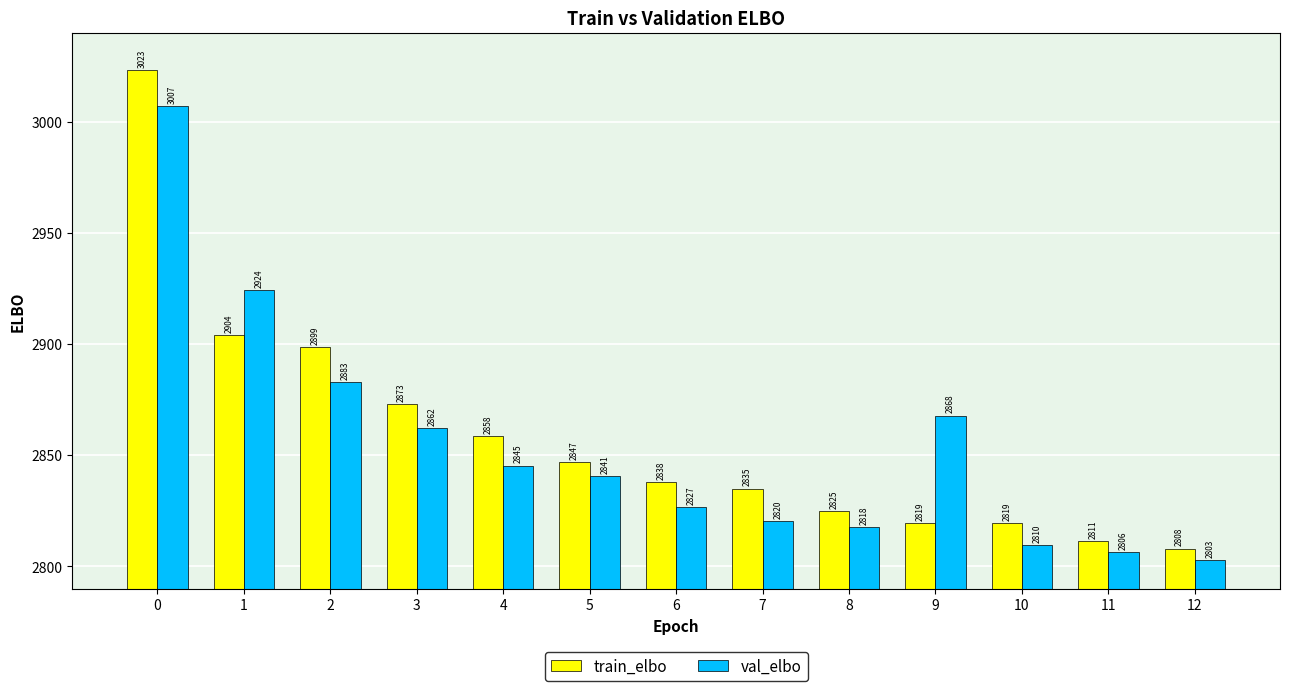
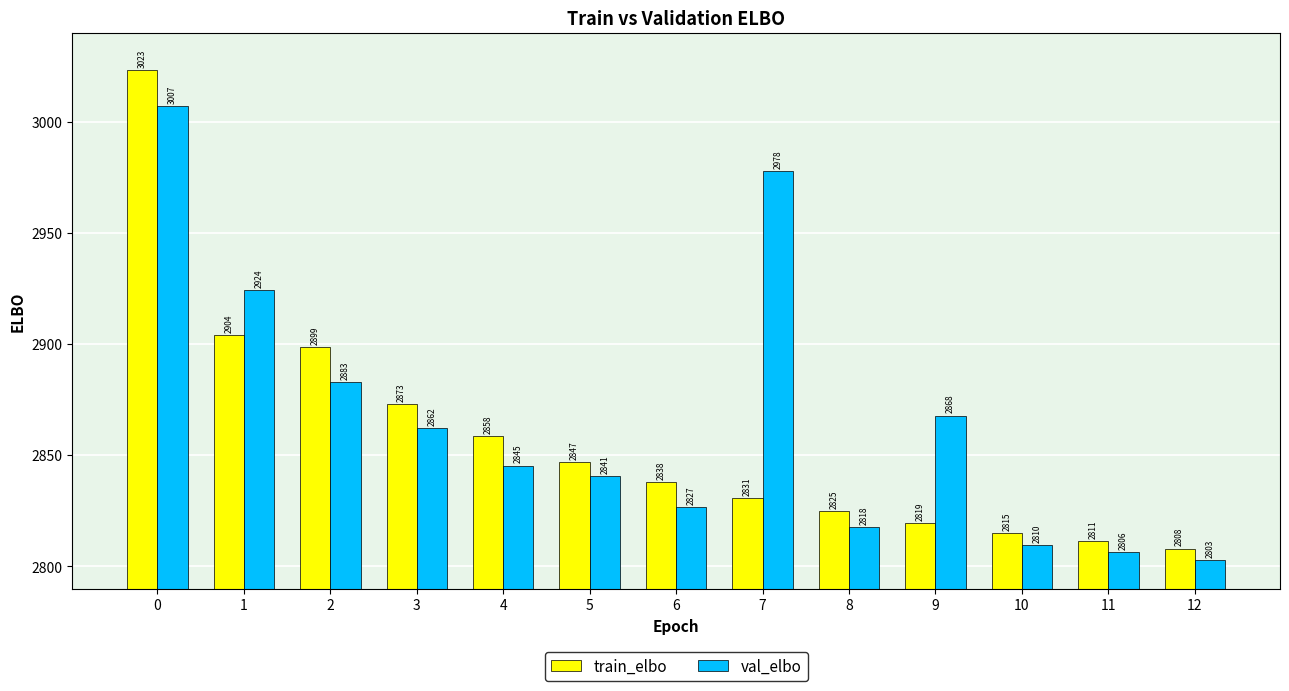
  {
    "train_elbo": {
      "0": 3023,
      "1": 2904,
      "2": 2899,
      "3": 2873,
      "4": 2858,
      "5": 2847,
      "6": 2838,
-     "7": 2835,
+     "7": 2831,
      "8": 2825,
      "9": 2819,
-     "10": 2819,
+     "10": 2815,
      "11": 2811,
      "12": 2808
    },
    "val_elbo": {
      "0": 3007,
      "1": 2924,
      "2": 2883,
      "3": 2862,
      "4": 2845,
      "5": 2841,
      "6": 2827,
-     "7": 2820,
+     "7": 2978,
      "8": 2818,
      "9": 2868,
      "10": 2810,
      "11": 2806,
      "12": 2803
    }
  }
